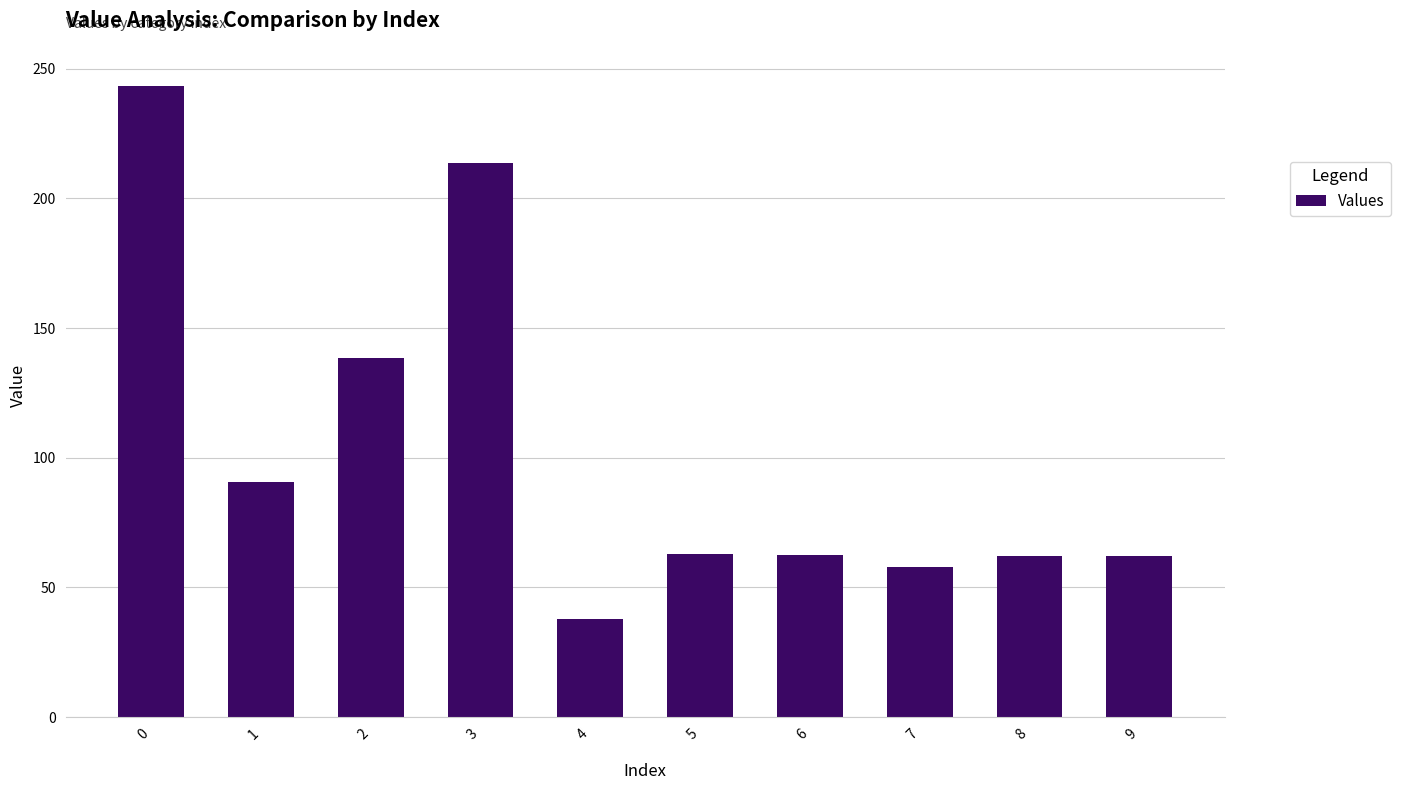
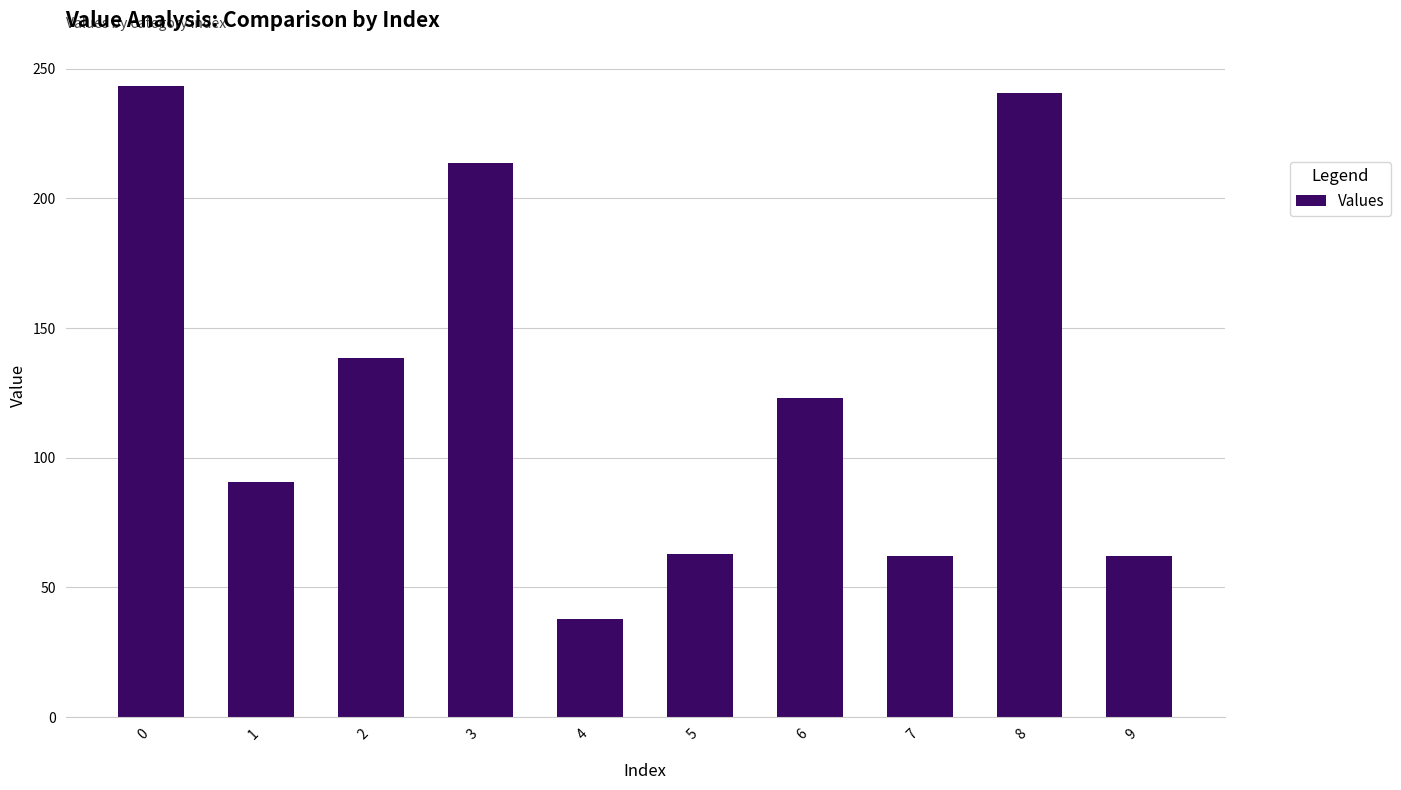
  {
    "0": 243,
    "1": 90,
    "2": 138,
    "3": 214,
    "4": 38,
    "5": 63,
-   "6": 62,
-   "7": 58,
-   "8": 62,
+   "6": 123,
+   "7": 62,
+   "8": 241,
    "9": 62
  }
